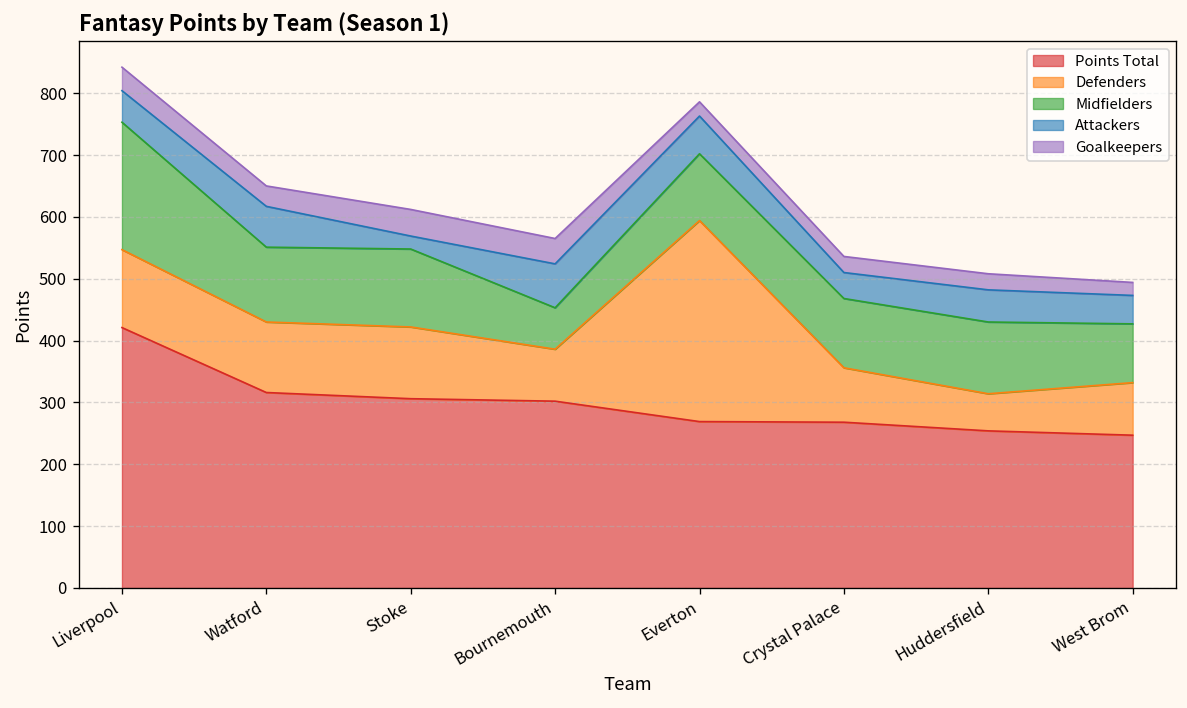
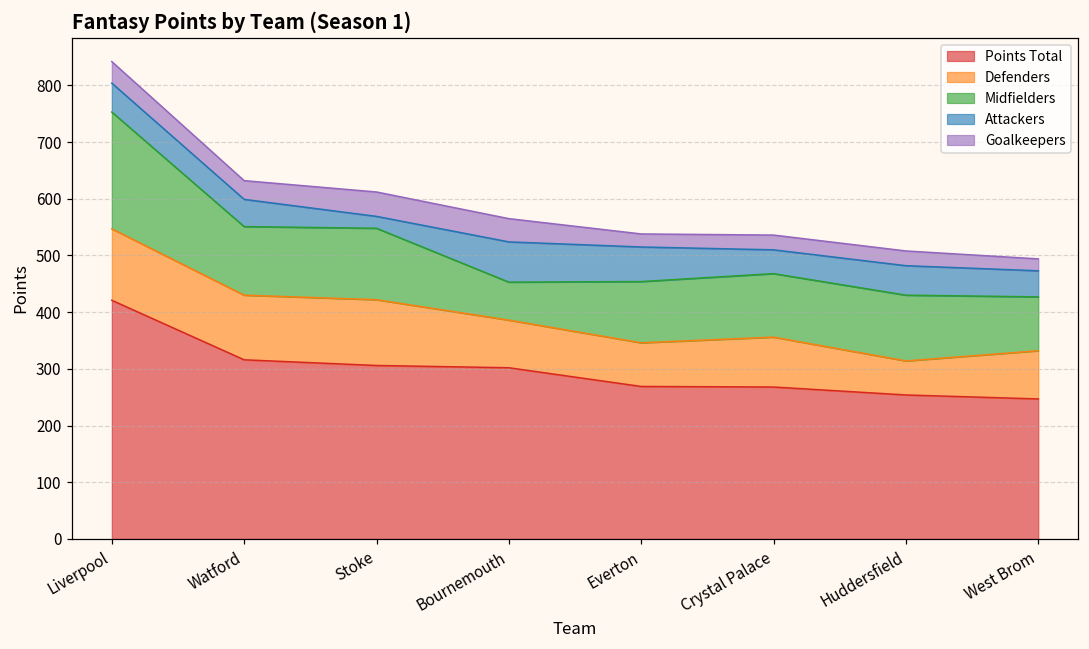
  {
    "Points Total": {
      "Liverpool": 420,
      "Watford": 320,
      "Stoke": 310,
      "Bournemouth": 300,
      "Everton": 270,
      "Crystal Palace": 270,
      "Huddersfield": 250,
      "West Brom": 250
    },
    "Defenders": {
      "Liverpool": 130,
      "Watford": 110,
      "Stoke": 120,
      "Bournemouth": 80,
-     "Everton": 330,
+     "Everton": 80,
      "Crystal Palace": 90,
      "Huddersfield": 60,
      "West Brom": 90
    },
    "Midfielders": {
      "Liverpool": 210,
      "Watford": 120,
      "Stoke": 130,
      "Bournemouth": 70,
      "Everton": 110,
      "Crystal Palace": 110,
      "Huddersfield": 120,
      "West Brom": 100
    },
    "Attackers": {
      "Liverpool": 50,
-     "Watford": 70,
+     "Watford": 50,
      "Stoke": 20,
      "Bournemouth": 70,
      "Everton": 60,
      "Crystal Palace": 40,
      "Huddersfield": 50,
      "West Brom": 50
    },
    "Goalkeepers": {
      "Liverpool": 40,
      "Watford": 30,
      "Stoke": 40,
      "Bournemouth": 40,
      "Everton": 20,
      "Crystal Palace": 30,
      "Huddersfield": 30,
      "West Brom": 20
    }
  }
